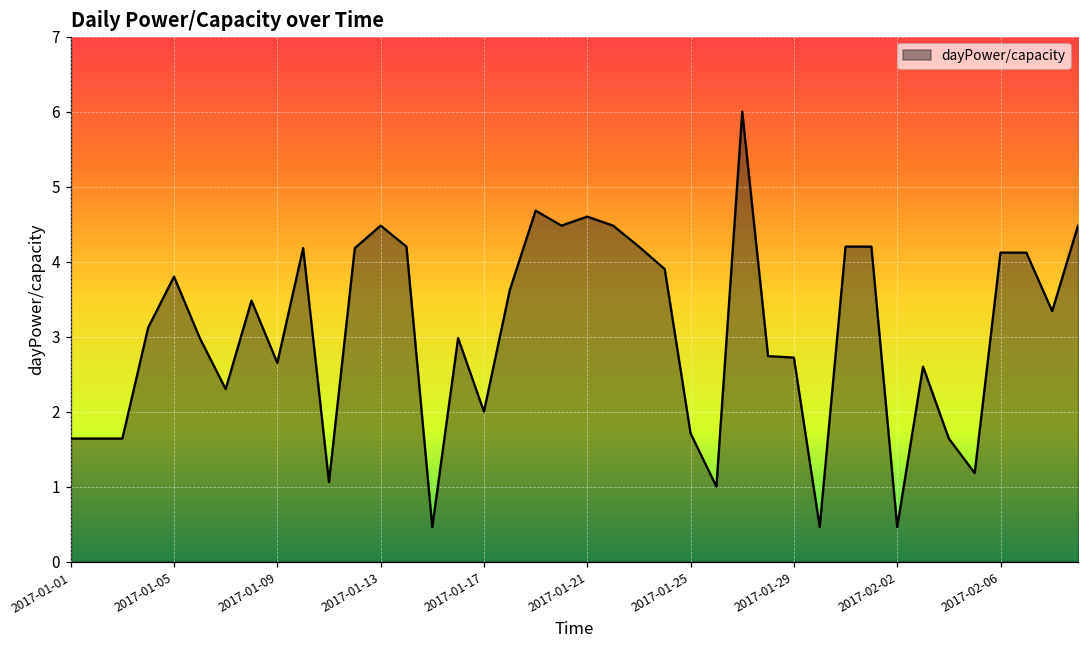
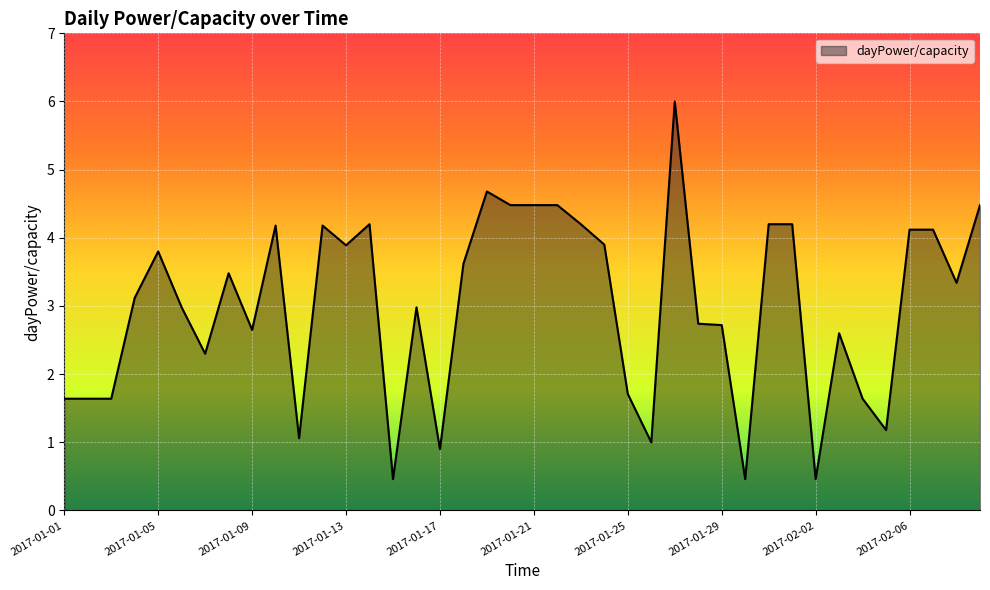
  {
    "2017-01-01": 1.6,
    "2017-01-05": 3.8,
    "2017-01-09": 2.7,
-   "2017-01-13": 4.5,
-   "2017-01-17": 2.0,
-   "2017-01-21": 4.6,
+   "2017-01-13": 3.9,
+   "2017-01-17": 0.9,
+   "2017-01-21": 4.5,
    "2017-01-25": 1.7,
    "2017-01-29": 2.7,
    "2017-02-02": 0.5,
    "2017-02-06": 4.1
  }
